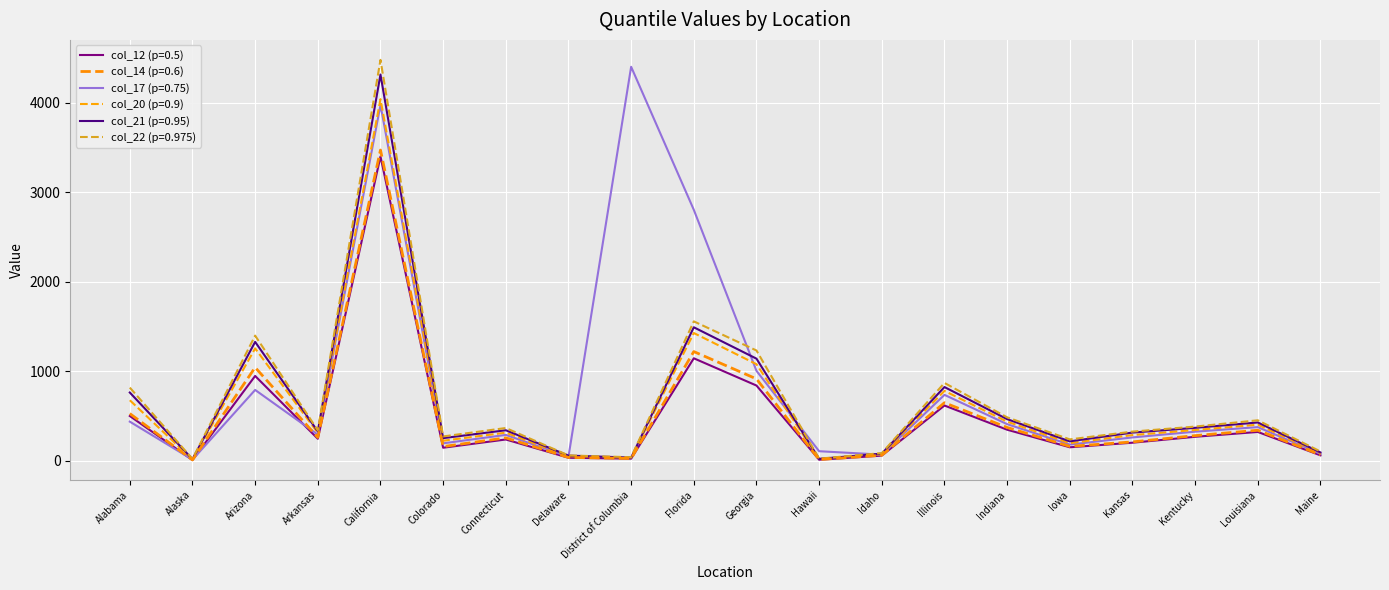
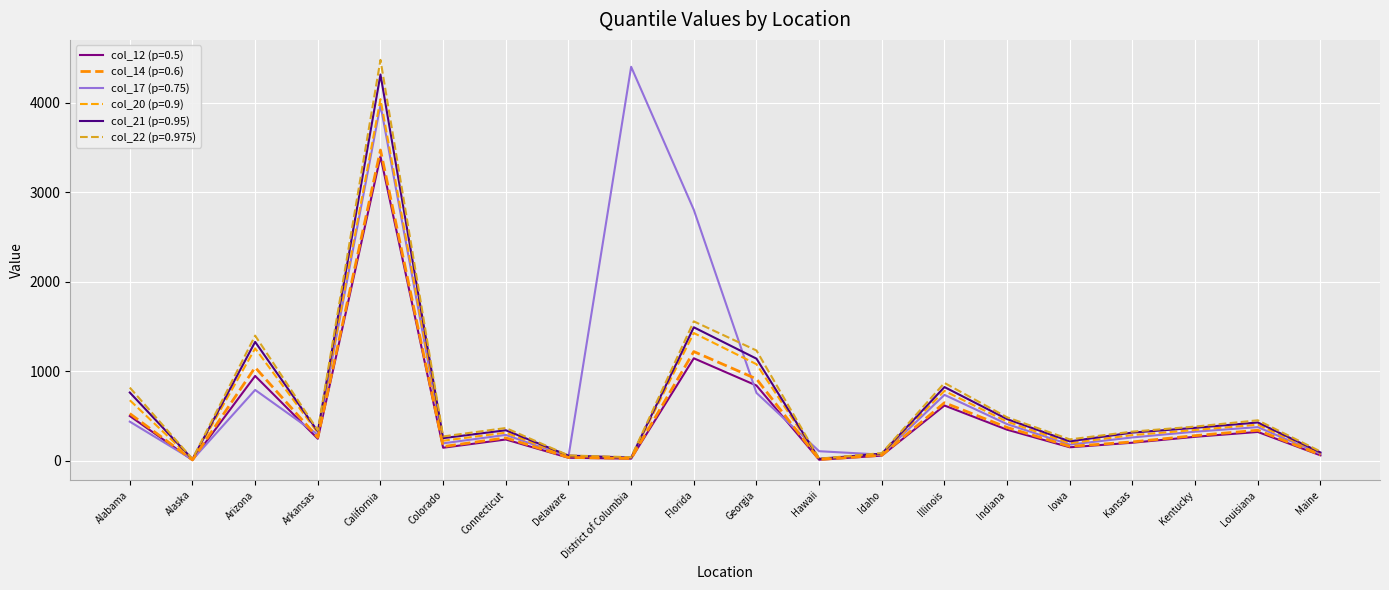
  {
    "col_17 (p=0.75)": {
      "Alabama": 400,
      "Arizona": 800,
      "California": 4000,
      "Colorado": 200,
      "District of Columbia": 4400,
      "Florida": 2800,
-     "Georgia": 1000,
+     "Georgia": 800,
      "Hawaii": 100,
      "Illinois": 700,
      "Indiana": 400
    }
  }
